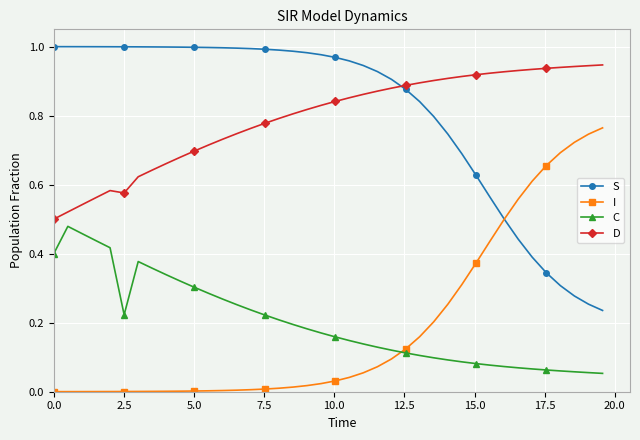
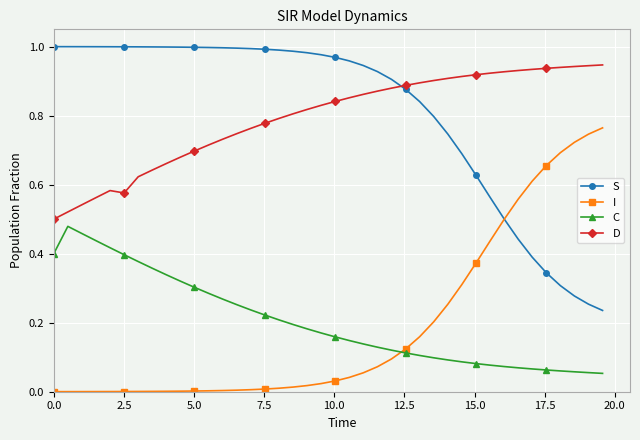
  {
    "S": {
      "0.0": 1.00,
      "2.5": 1.00
    },
    "I": {
      "0.0": 0.00,
      "2.5": 0.00
    },
    "C": {
      "0.0": 0.40,
-     "2.5": 0.22
+     "2.5": 0.40
    },
    "D": {
      "0.0": 0.50,
      "2.5": 0.58
    }
  }
